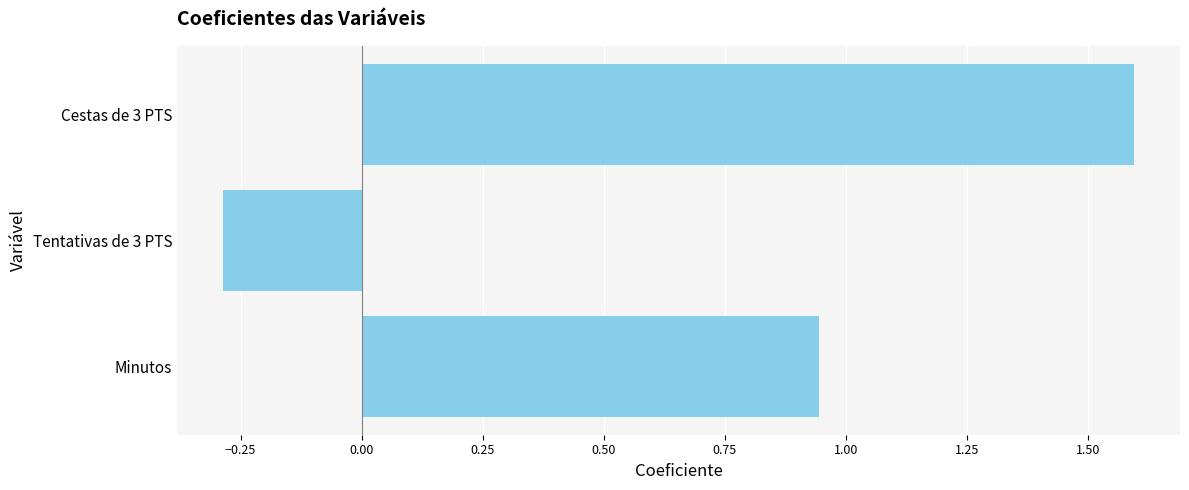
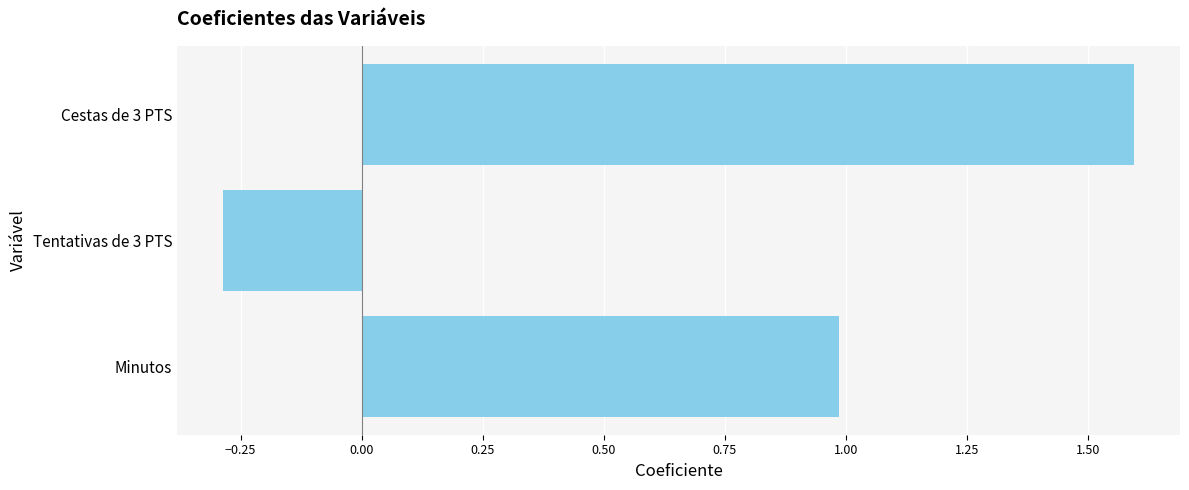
  {
    "Cestas de 3 PTS": 1.60,
    "Tentativas de 3 PTS": -0.29,
-   "Minutos": 0.94
+   "Minutos": 0.99
  }
